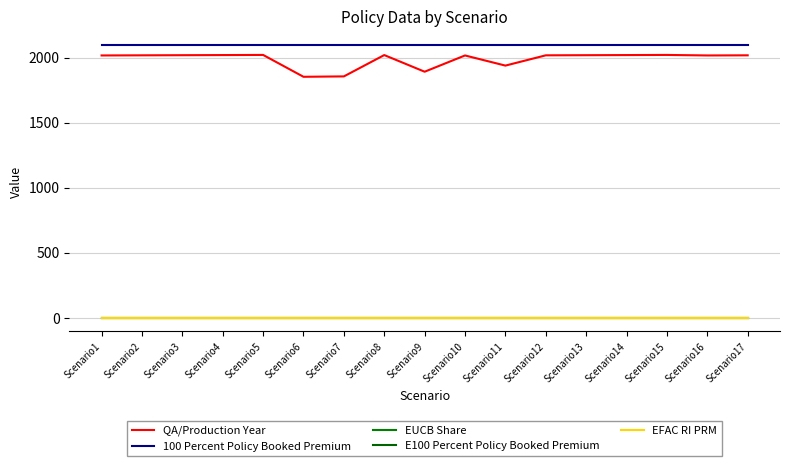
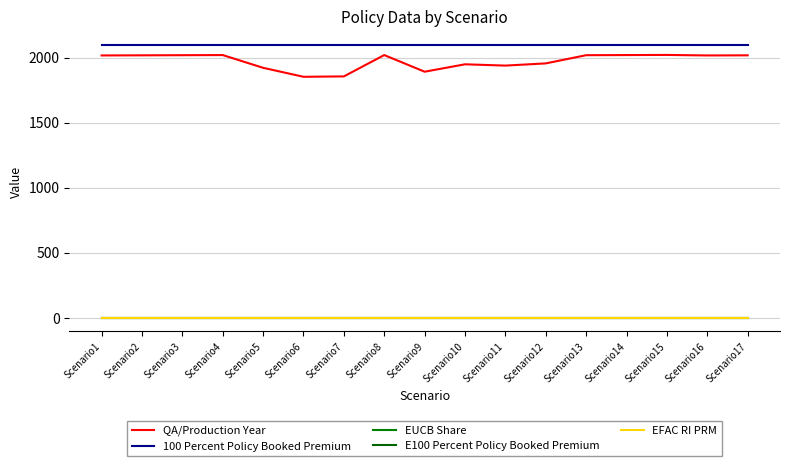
  {
    "QA/Production Year": {
      "Scenario1": 2020,
      "Scenario2": 2020,
      "Scenario3": 2020,
      "Scenario4": 2020,
-     "Scenario5": 2020,
+     "Scenario5": 1920,
      "Scenario6": 1850,
      "Scenario7": 1860,
      "Scenario8": 2020,
      "Scenario9": 1890,
-     "Scenario10": 2020,
+     "Scenario10": 1950,
      "Scenario11": 1940,
-     "Scenario12": 2020,
+     "Scenario12": 1960,
      "Scenario13": 2020,
      "Scenario14": 2020,
      "Scenario15": 2020,
      "Scenario16": 2020,
      "Scenario17": 2020
    },
    "100 Percent Policy Booked Premium": {
      "Scenario1": 2100,
      "Scenario2": 2100,
      "Scenario3": 2100,
      "Scenario4": 2100,
      "Scenario5": 2100,
      "Scenario6": 2100,
      "Scenario7": 2100,
      "Scenario8": 2100,
      "Scenario9": 2100,
      "Scenario10": 2100,
      "Scenario11": 2100,
      "Scenario12": 2100,
      "Scenario13": 2100,
      "Scenario14": 2100,
      "Scenario15": 2100,
      "Scenario16": 2100,
      "Scenario17": 2100
    },
    "EFAC RI PRM": {
      "Scenario1": 0,
      "Scenario2": 0,
      "Scenario3": 0,
      "Scenario4": 0,
      "Scenario5": 0,
      "Scenario6": 0,
      "Scenario7": 0,
      "Scenario8": 0,
      "Scenario9": 0,
      "Scenario10": 0,
      "Scenario11": 0,
      "Scenario12": 0,
      "Scenario13": 0,
      "Scenario14": 0,
      "Scenario15": 0,
      "Scenario16": 0,
      "Scenario17": 0
    }
  }
